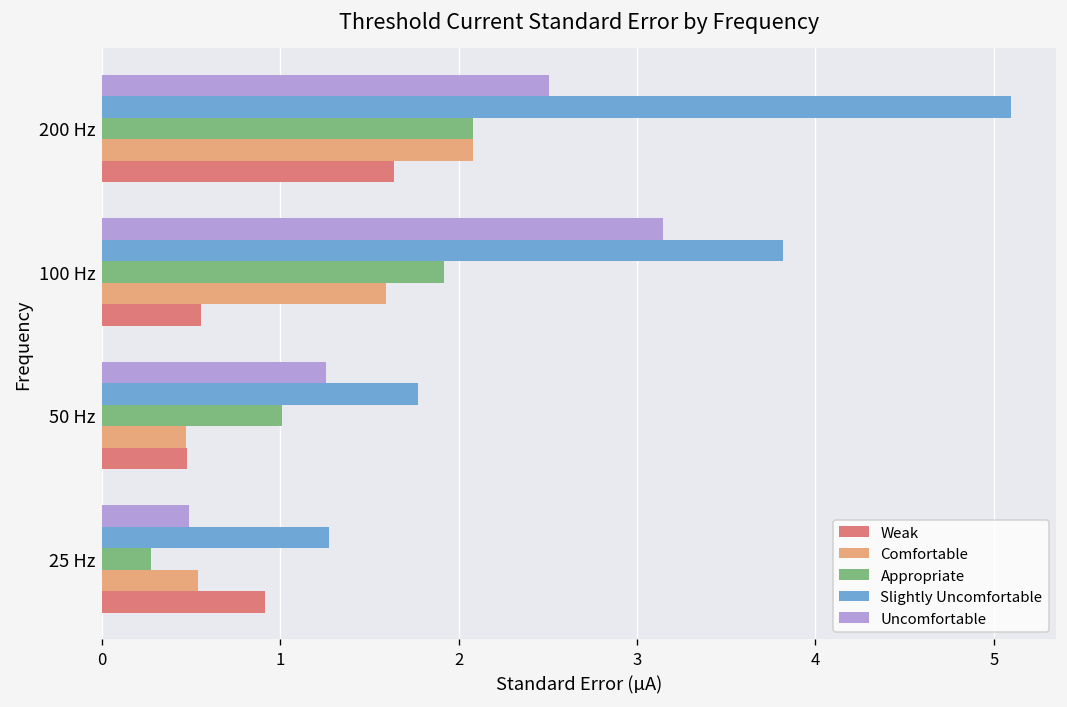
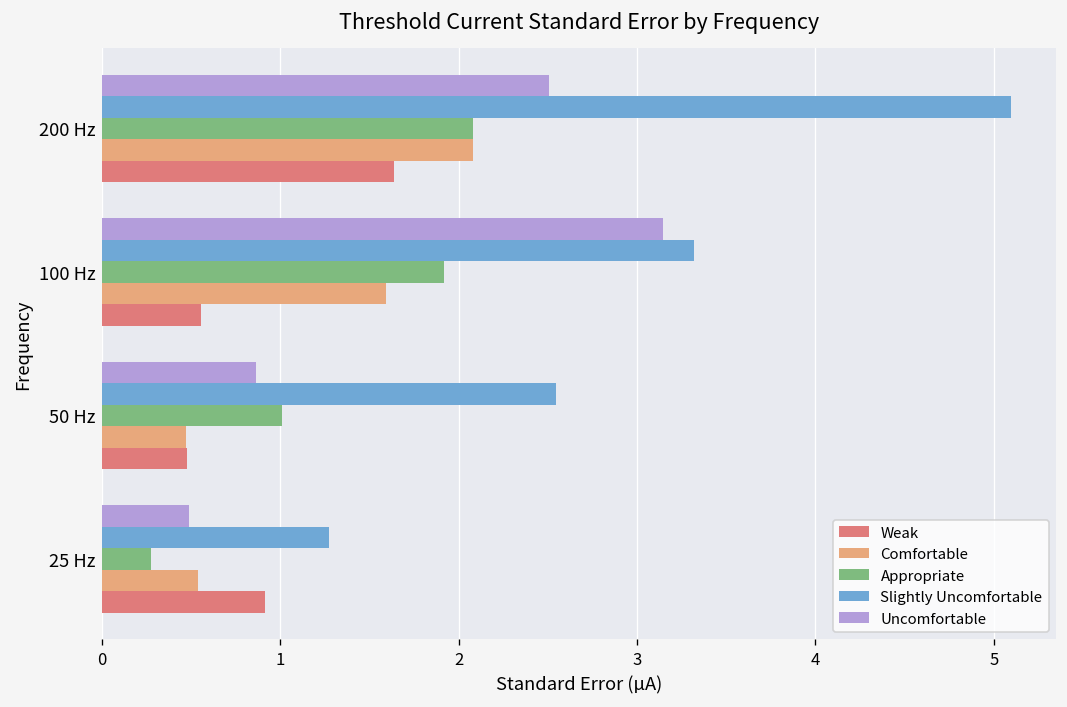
  {
    "Appropriate": {
      "200 Hz": 2.08,
      "100 Hz": 1.92,
      "50 Hz": 1.01,
      "25 Hz": 0.27
    },
    "Slightly Uncomfortable": {
      "200 Hz": 5.09,
-     "100 Hz": 3.82,
-     "50 Hz": 1.77,
+     "100 Hz": 3.32,
+     "50 Hz": 2.55,
      "25 Hz": 1.27
    },
    "Uncomfortable": {
      "200 Hz": 2.51,
      "100 Hz": 3.14,
-     "50 Hz": 1.26,
+     "50 Hz": 0.86,
      "25 Hz": 0.49
    }
  }
